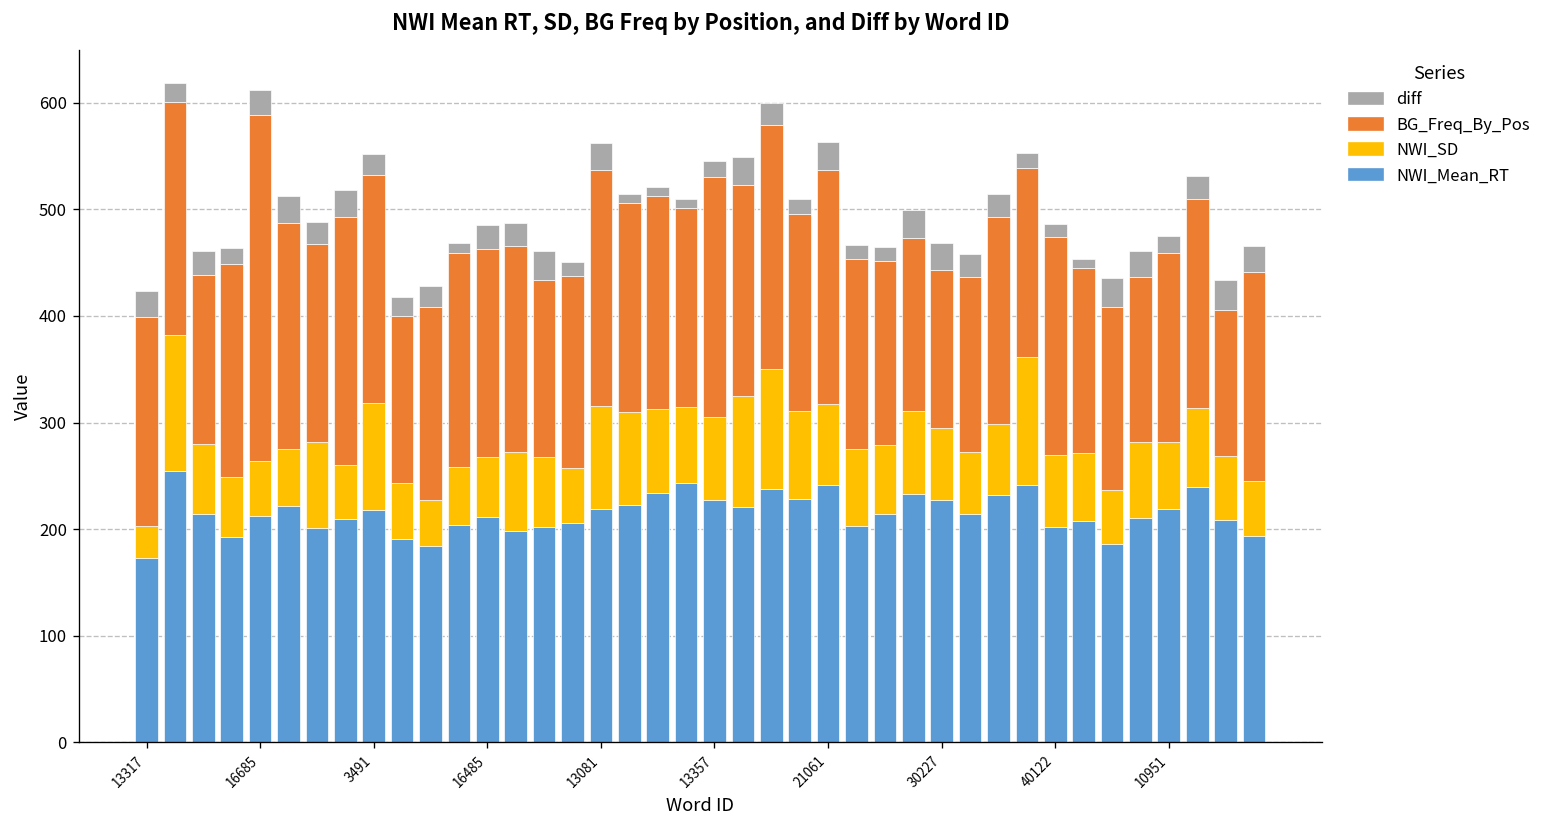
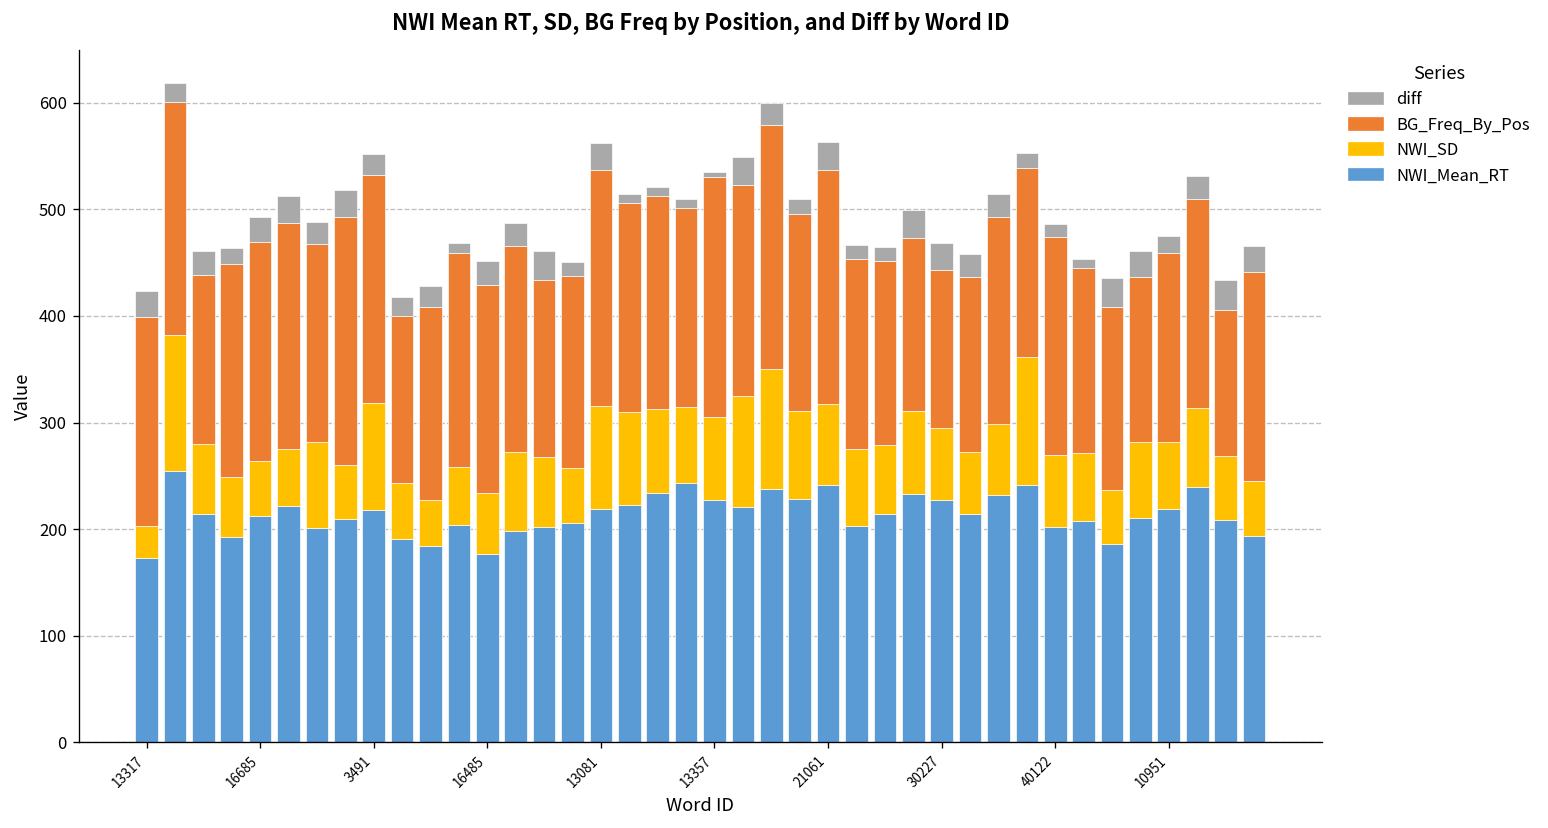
  {
    "NWI_Mean_RT": {
      "13317": 170,
      "16685": 210,
      "3491": 220,
-     "16485": 210,
+     "16485": 180,
      "13081": 220,
      "13357": 230,
      "21061": 240,
      "30227": 230,
      "40122": 200,
      "10951": 220
    },
    "NWI_SD": {
      "13317": 30,
      "16685": 50,
      "3491": 100,
      "16485": 60,
      "13081": 100,
      "13357": 80,
      "21061": 80,
      "30227": 70,
      "40122": 70,
      "10951": 60
    },
    "BG_Freq_By_Pos": {
      "13317": 200,
-     "16685": 320,
+     "16685": 210,
      "3491": 210,
      "16485": 190,
      "13081": 220,
      "13357": 230,
      "21061": 220,
      "30227": 150,
      "40122": 200,
      "10951": 180
    },
    "diff": {
      "13317": 20,
      "16685": 20,
      "3491": 20,
      "16485": 20,
      "13081": 20,
-     "13357": 10,
+     "13357": 0,
      "21061": 30,
      "30227": 30,
      "40122": 10,
      "10951": 20
    }
  }
